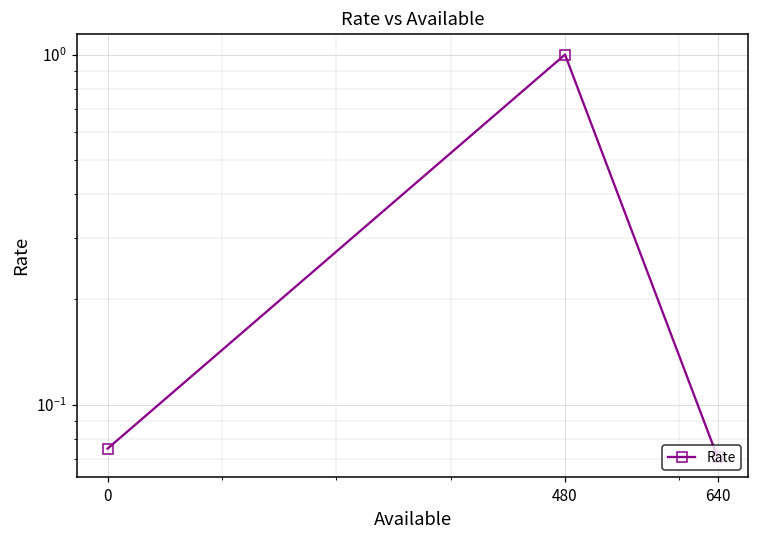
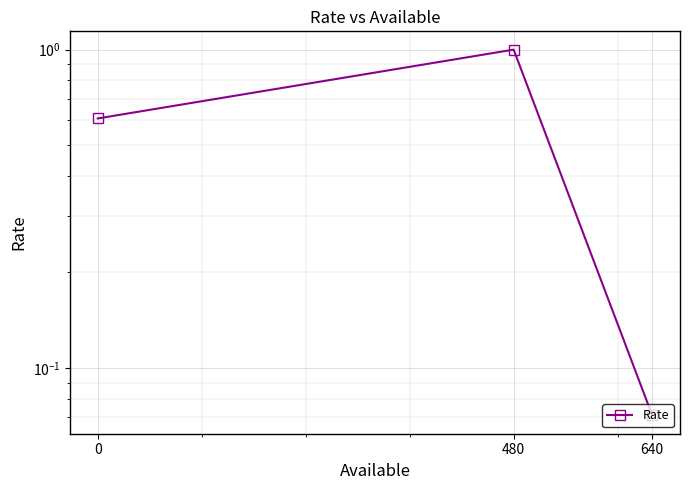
  {
-   "0": 0.075,
+   "0": 0.61,
    "480": 1.00
  }
